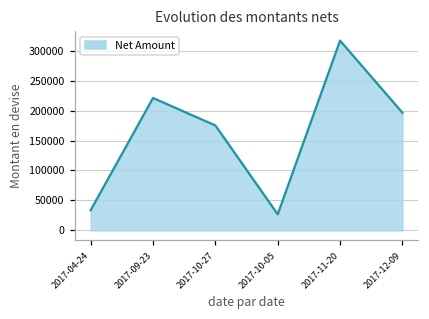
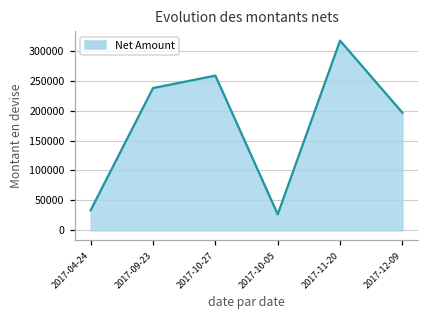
  {
    "2017-04-24": 30000,
-   "2017-09-23": 220000,
-   "2017-10-27": 180000,
+   "2017-09-23": 240000,
+   "2017-10-27": 260000,
    "2017-10-05": 30000,
    "2017-11-20": 320000,
    "2017-12-09": 200000
  }
